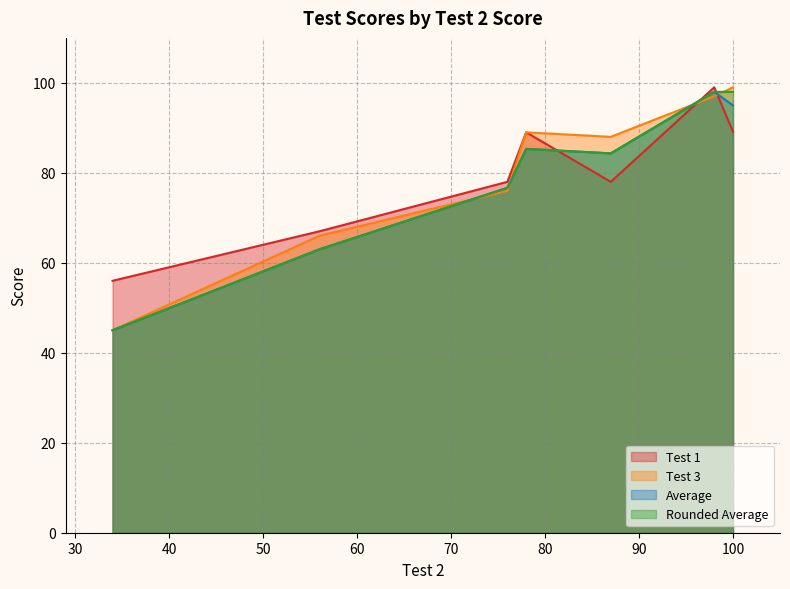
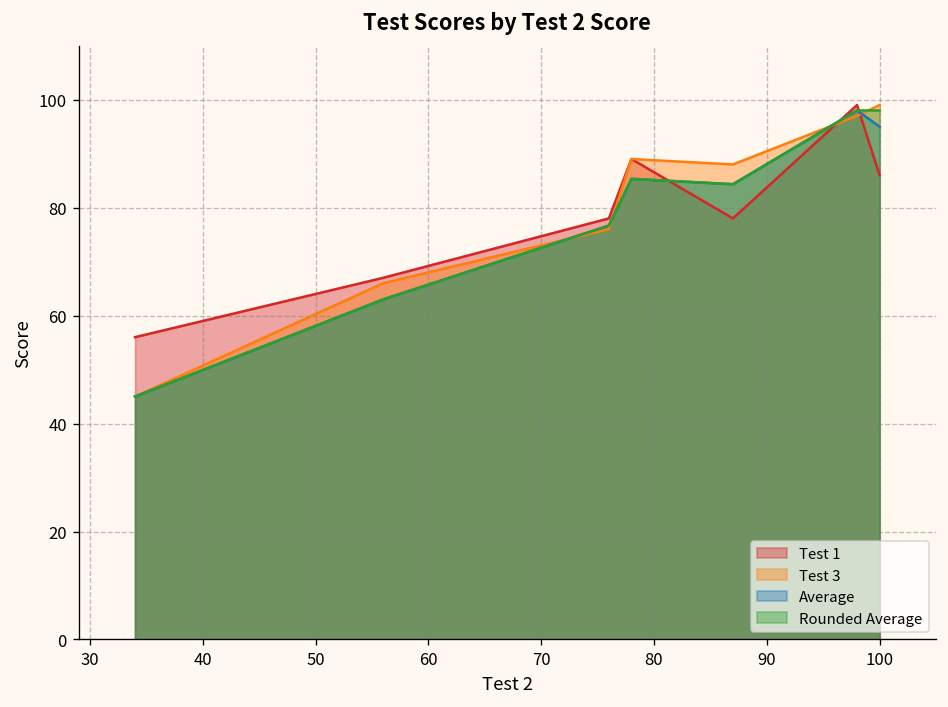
  {
    "Test 1": {
-     "100": 89
+     "100": 86
    },
    "Test 3": {
      "100": 99
    },
    "Average": {
      "100": 95
    },
    "Rounded Average": {
      "100": 98
    }
  }
